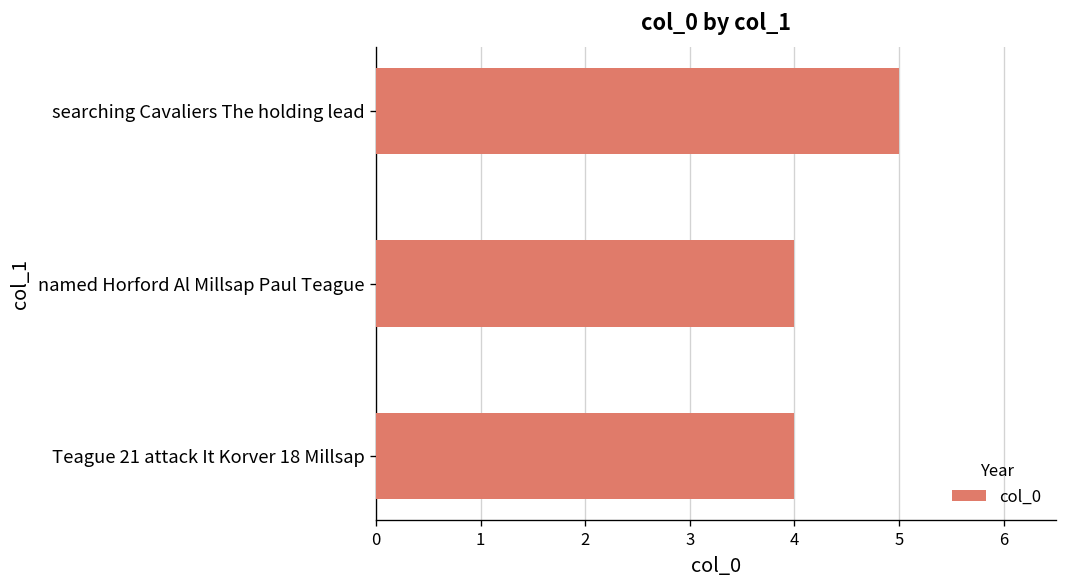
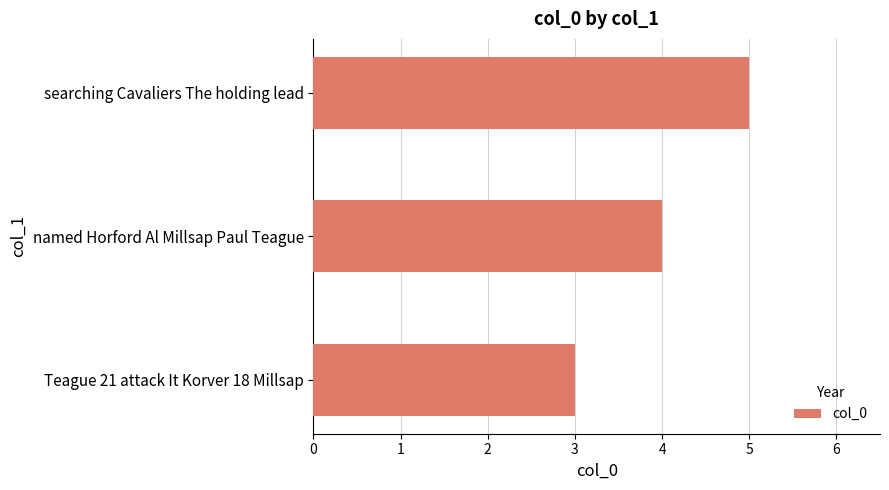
  {
    "searching Cavaliers The holding lead": 5,
    "named Horford Al Millsap Paul Teague": 4,
-   "Teague 21 attack It Korver 18 Millsap": 4
+   "Teague 21 attack It Korver 18 Millsap": 3
  }
